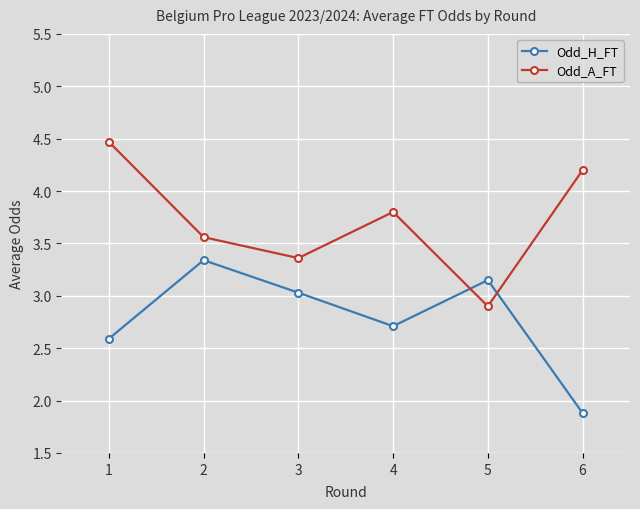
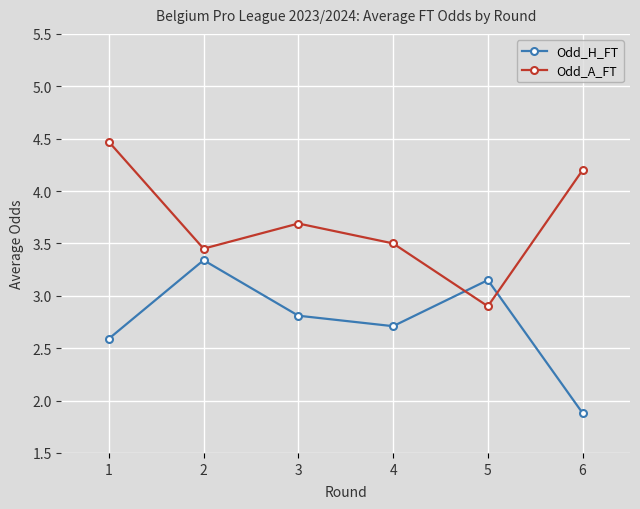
  {
    "Odd_H_FT": {
      "1": 2.59,
      "2": 3.34,
-     "3": 3.03,
+     "3": 2.81,
      "4": 2.71,
      "5": 3.15,
      "6": 1.88
    },
    "Odd_A_FT": {
      "1": 4.47,
-     "2": 3.56,
-     "3": 3.36,
-     "4": 3.8,
+     "2": 3.45,
+     "3": 3.69,
+     "4": 3.5,
      "5": 2.90,
      "6": 4.20
    }
  }
